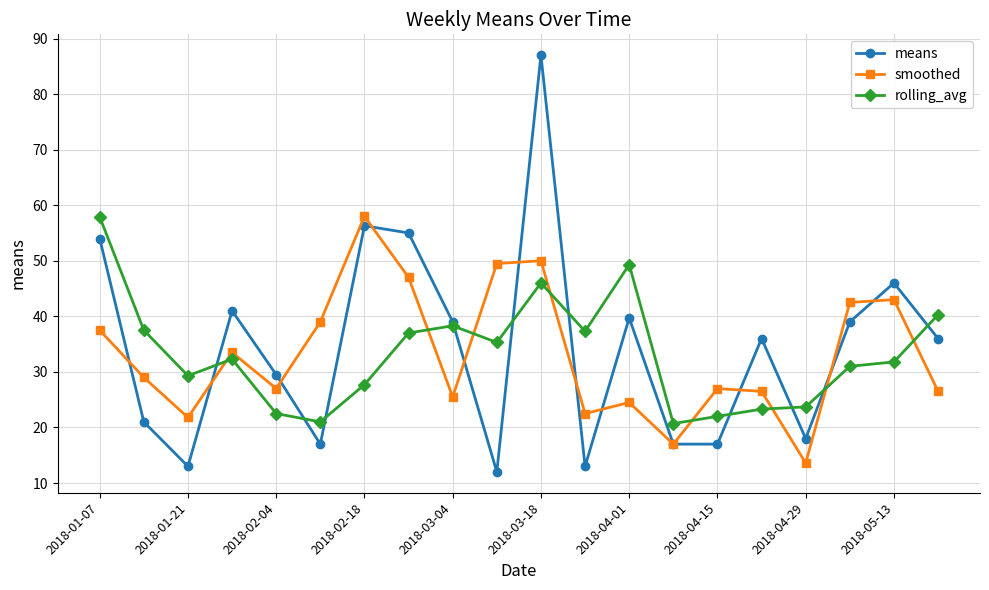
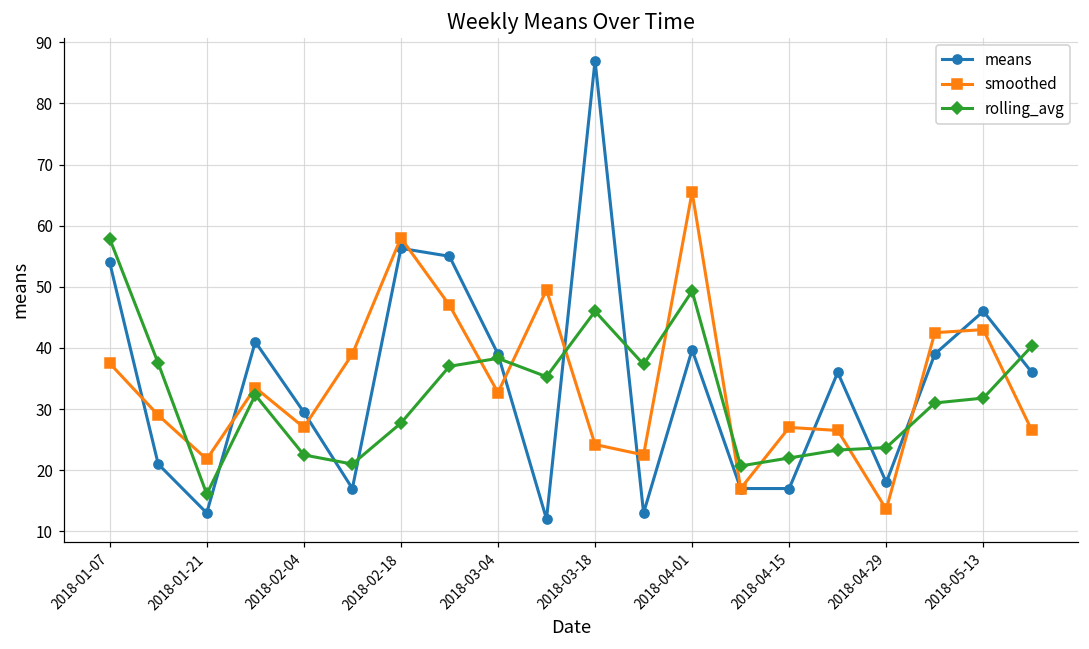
  {
    "means": {
      "2018-01-07": 54,
      "2018-01-21": 13,
      "2018-02-04": 30,
      "2018-02-18": 56,
      "2018-03-04": 39,
      "2018-03-18": 87,
      "2018-04-01": 40,
      "2018-04-15": 17,
      "2018-04-29": 18,
      "2018-05-13": 46
    },
    "smoothed": {
      "2018-01-07": 38,
      "2018-01-21": 22,
      "2018-02-04": 27,
      "2018-02-18": 58,
-     "2018-03-04": 26,
-     "2018-03-18": 50,
-     "2018-04-01": 25,
+     "2018-03-04": 33,
+     "2018-03-18": 24,
+     "2018-04-01": 66,
      "2018-04-15": 27,
      "2018-04-29": 14,
      "2018-05-13": 43
    },
    "rolling_avg": {
      "2018-01-07": 58,
-     "2018-01-21": 29,
+     "2018-01-21": 16,
      "2018-02-04": 23,
      "2018-02-18": 28,
      "2018-03-04": 38,
      "2018-03-18": 46,
      "2018-04-01": 49,
      "2018-04-15": 22,
      "2018-04-29": 24,
      "2018-05-13": 32
    }
  }
